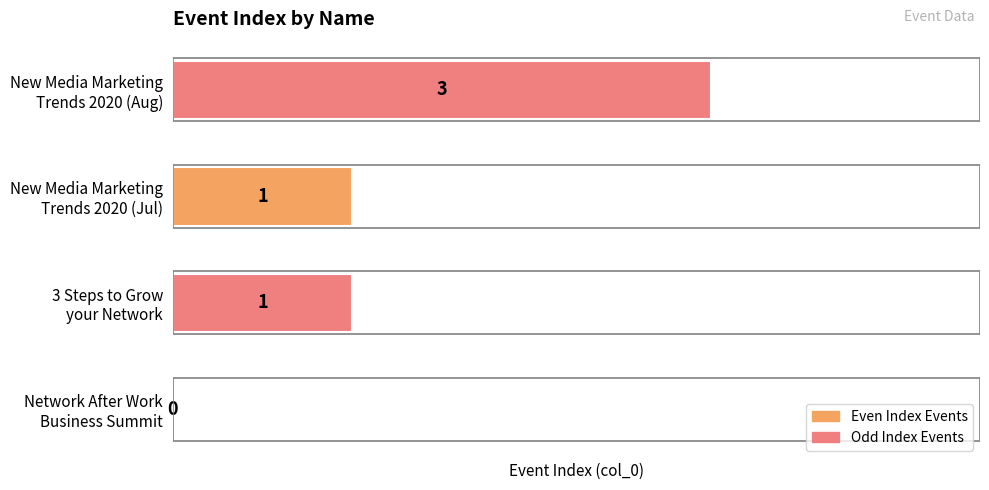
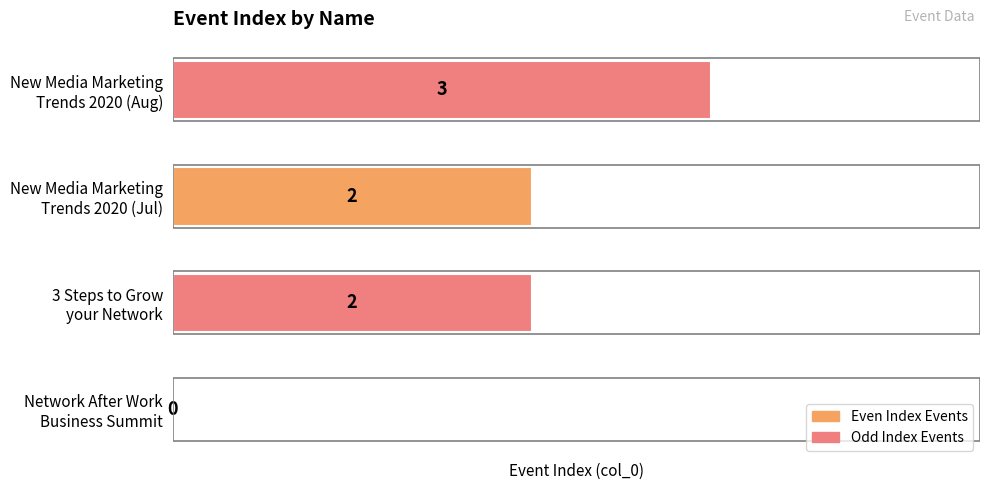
  {
    "New Media Marketing Trends 2020 (Aug)": 3,
-   "New Media Marketing Trends 2020 (Jul)": 1,
-   "3 Steps to Grow your Network": 1,
+   "New Media Marketing Trends 2020 (Jul)": 2,
+   "3 Steps to Grow your Network": 2,
    "Network After Work Business Summit": 0
  }
